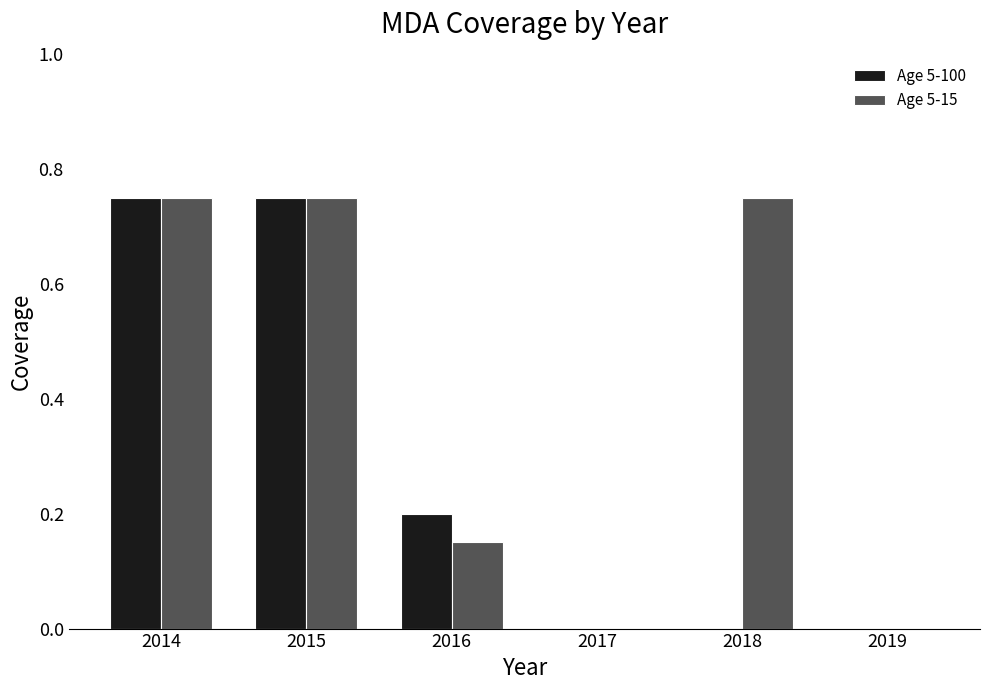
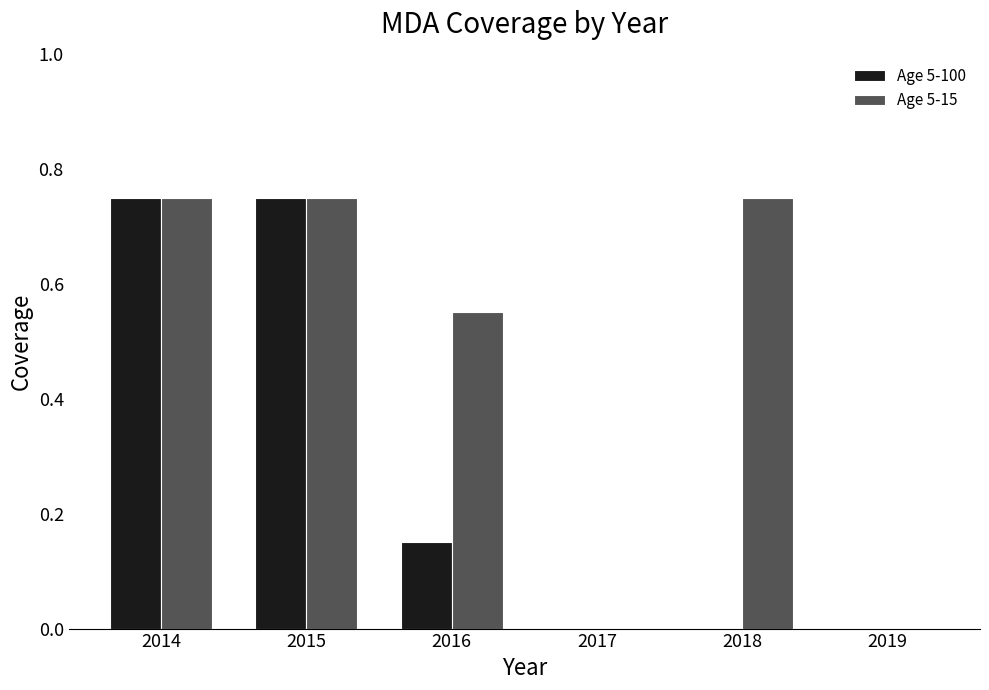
  {
    "Age 5-100": {
      "2014": 0.75,
      "2015": 0.75,
-     "2016": 0.20,
+     "2016": 0.15,
      "2017": 0.00,
      "2018": 0.00,
      "2019": 0.00
    },
    "Age 5-15": {
      "2014": 0.75,
      "2015": 0.75,
-     "2016": 0.15,
+     "2016": 0.55,
      "2017": 0.00,
      "2018": 0.75,
      "2019": 0.00
    }
  }
